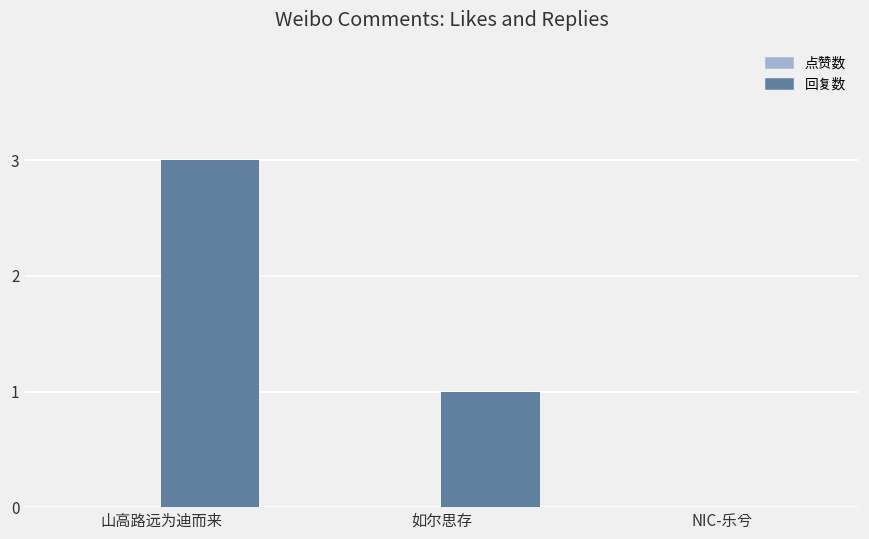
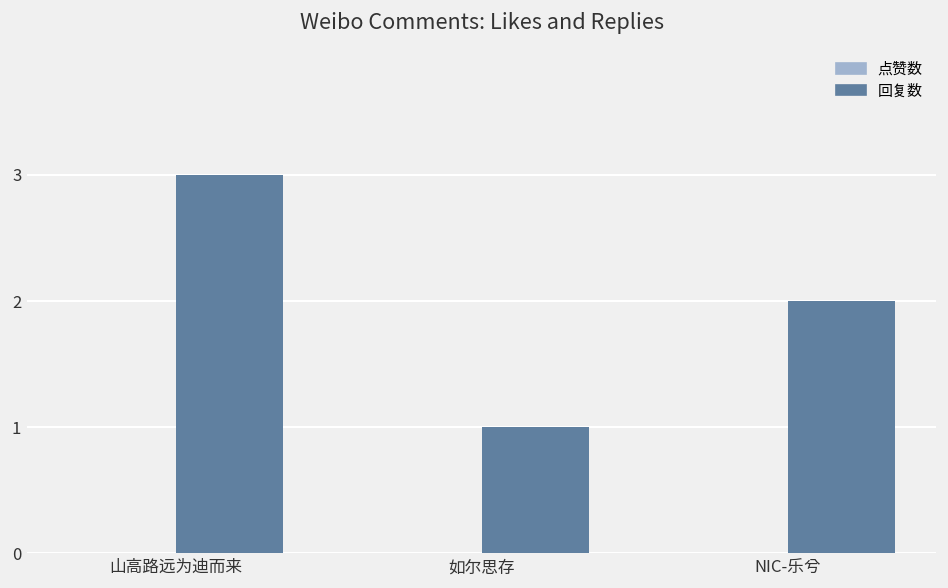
  {
    "点赞数": {
      "山高路远为迪而来": 0,
      "如尔思存": 0,
      "NIC-乐兮": 0
    },
    "回复数": {
      "山高路远为迪而来": 3,
      "如尔思存": 1,
-     "NIC-乐兮": 0
+     "NIC-乐兮": 2
    }
  }
